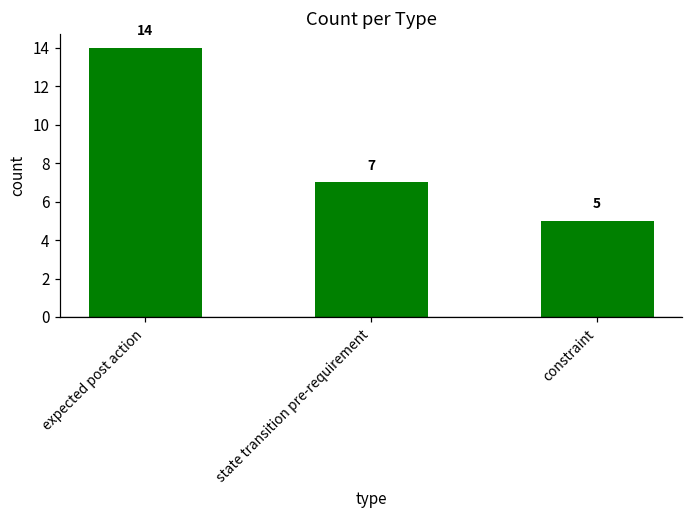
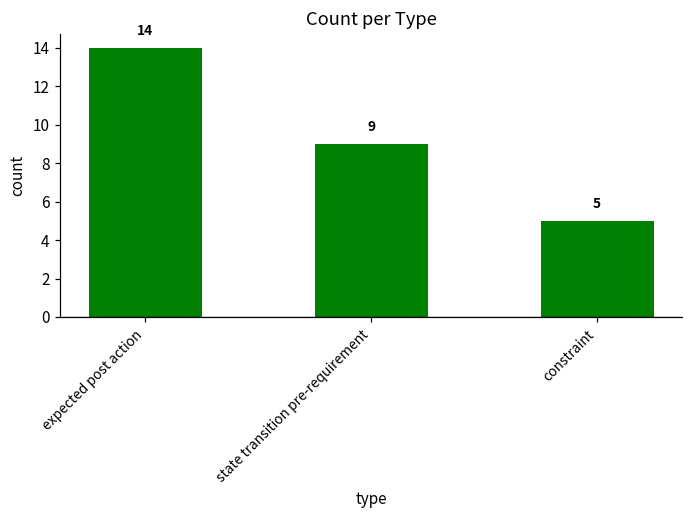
  {
    "expected post action": 14,
-   "state transition pre-requirement": 7,
+   "state transition pre-requirement": 9,
    "constraint": 5
  }
